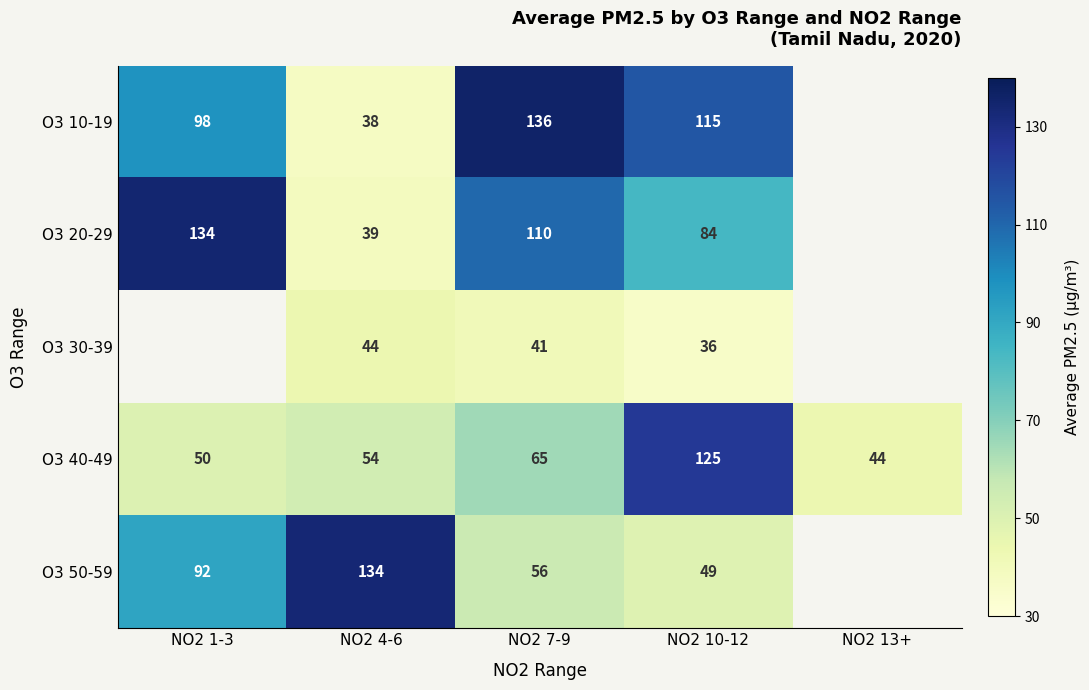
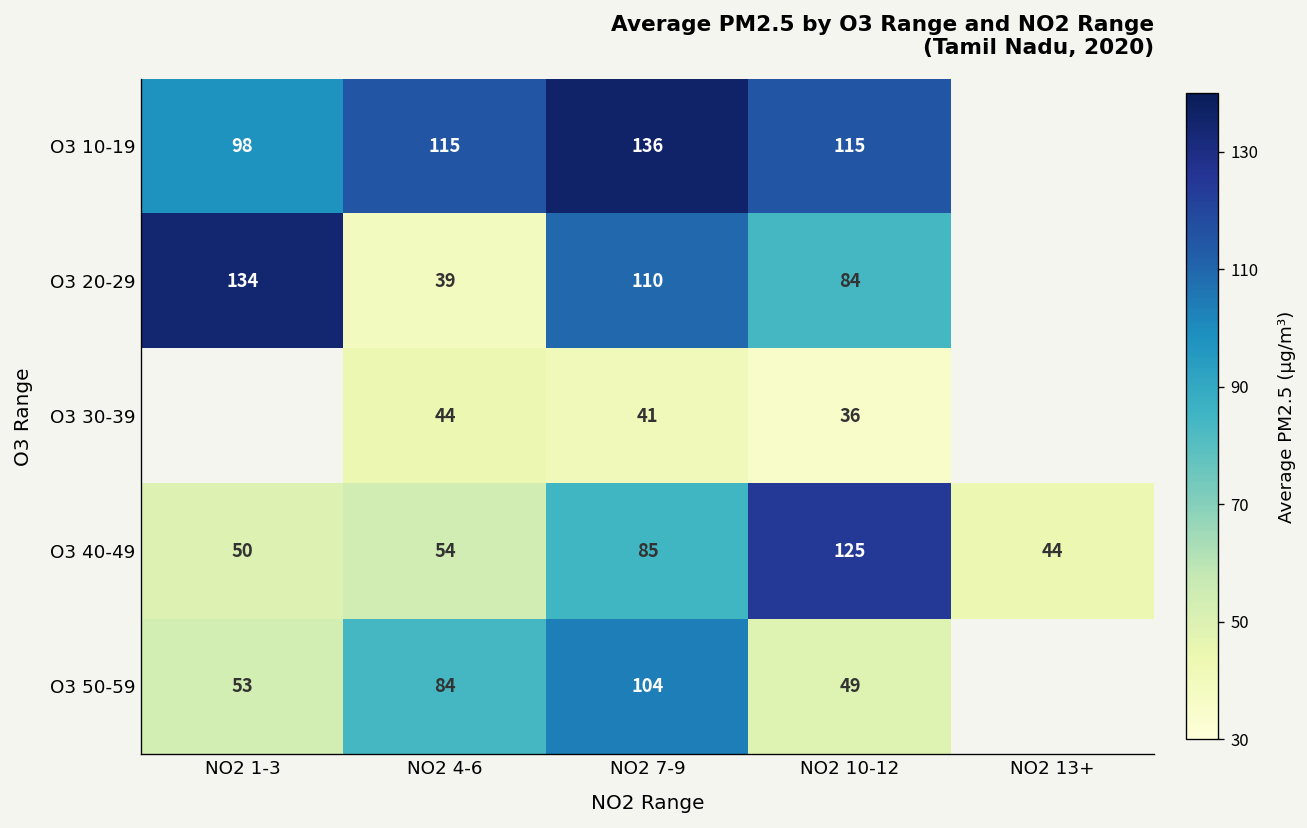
  {
    "O3 10-19": {
      "NO2 1-3": 98,
-     "NO2 4-6": 38,
+     "NO2 4-6": 115,
      "NO2 7-9": 136,
      "NO2 10-12": 115
    },
    "O3 20-29": {
      "NO2 1-3": 134,
      "NO2 4-6": 39,
      "NO2 7-9": 110,
      "NO2 10-12": 84
    },
    "O3 30-39": {
      "NO2 4-6": 44,
      "NO2 7-9": 41,
      "NO2 10-12": 36
    },
    "O3 40-49": {
      "NO2 1-3": 50,
      "NO2 4-6": 54,
-     "NO2 7-9": 65,
+     "NO2 7-9": 85,
      "NO2 10-12": 125,
      "NO2 13+": 44
    },
    "O3 50-59": {
-     "NO2 1-3": 92,
-     "NO2 4-6": 134,
-     "NO2 7-9": 56,
+     "NO2 1-3": 53,
+     "NO2 4-6": 84,
+     "NO2 7-9": 104,
      "NO2 10-12": 49
    }
  }
